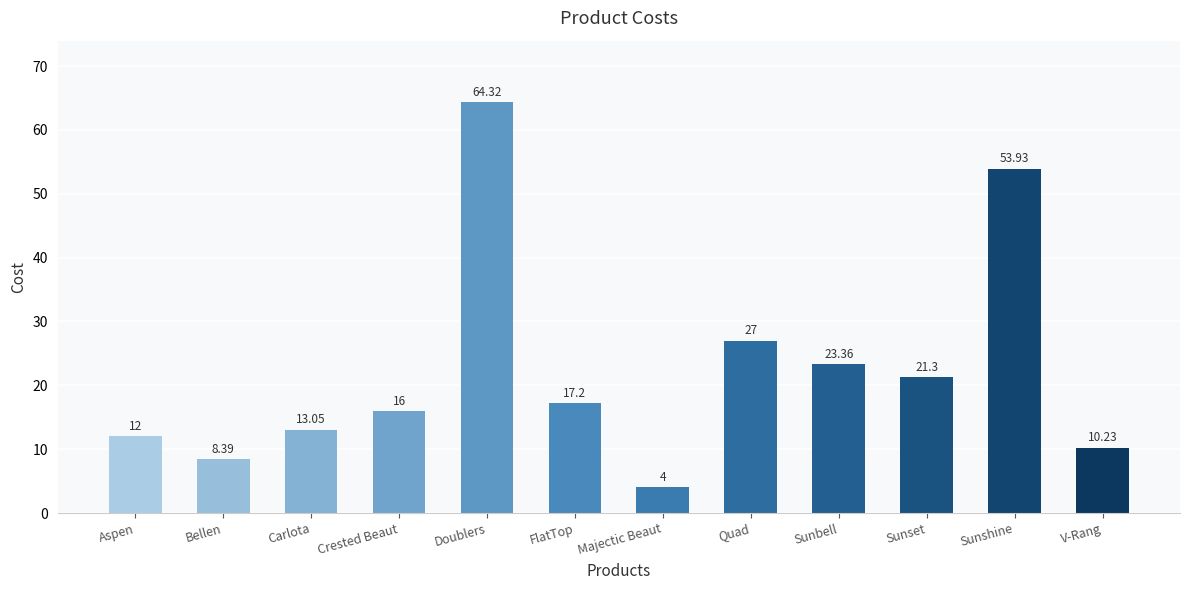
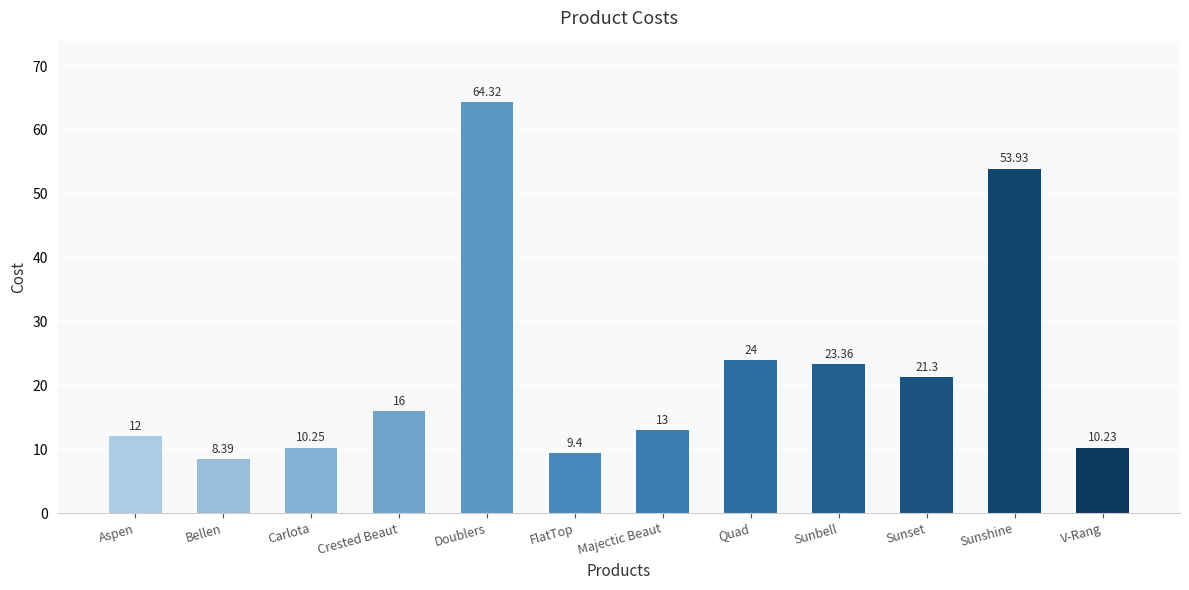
  {
    "Aspen": 12,
    "Bellen": 8.39,
-   "Carlota": 13.05,
+   "Carlota": 10.25,
    "Crested Beaut": 16,
    "Doublers": 64.32,
-   "FlatTop": 17.2,
-   "Majectic Beaut": 4,
-   "Quad": 27,
+   "FlatTop": 9.4,
+   "Majectic Beaut": 13,
+   "Quad": 24,
    "Sunbell": 23.36,
    "Sunset": 21.3,
    "Sunshine": 53.93,
    "V-Rang": 10.23
  }
